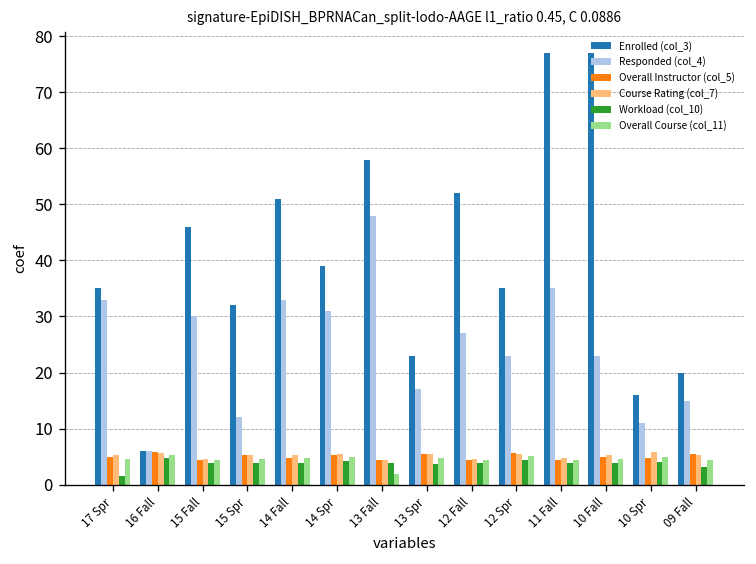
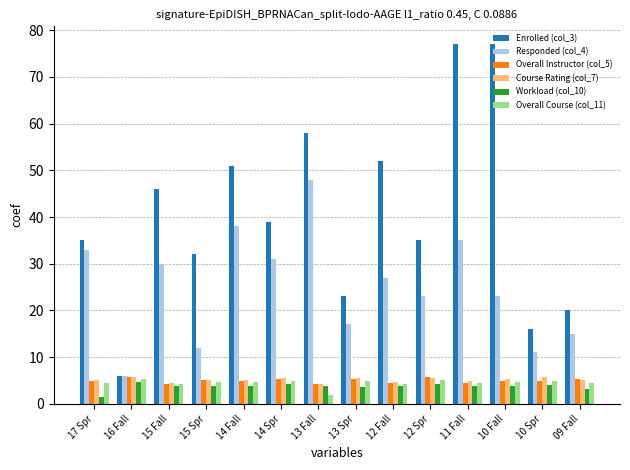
  {
    "Enrolled (col_3)": {
      "17 Spr": 35,
      "16 Fall": 6,
      "15 Fall": 46,
      "15 Spr": 32,
      "14 Fall": 51,
      "14 Spr": 39,
      "13 Fall": 58,
      "13 Spr": 23,
      "12 Fall": 52,
      "12 Spr": 35,
      "11 Fall": 77,
      "10 Fall": 77,
      "10 Spr": 16,
      "09 Fall": 20
    },
    "Responded (col_4)": {
      "17 Spr": 33,
      "16 Fall": 6,
      "15 Fall": 30,
      "15 Spr": 12,
-     "14 Fall": 33,
+     "14 Fall": 38,
      "14 Spr": 31,
      "13 Fall": 48,
      "13 Spr": 17,
      "12 Fall": 27,
      "12 Spr": 23,
      "11 Fall": 35,
      "10 Fall": 23,
      "10 Spr": 11,
      "09 Fall": 15
    },
    "Overall Instructor (col_5)": {
      "17 Spr": 5,
      "16 Fall": 6,
      "15 Fall": 4,
      "15 Spr": 5,
      "14 Fall": 5,
      "14 Spr": 5,
      "13 Fall": 4,
      "13 Spr": 5,
      "12 Fall": 4,
      "12 Spr": 6,
      "11 Fall": 4,
      "10 Fall": 5,
      "10 Spr": 5,
      "09 Fall": 5
    },
    "Course Rating (col_7)": {
      "17 Spr": 5,
      "16 Fall": 6,
      "15 Fall": 5,
      "15 Spr": 5,
      "14 Fall": 5,
      "14 Spr": 6,
      "13 Fall": 4,
      "13 Spr": 6,
      "12 Fall": 5,
      "12 Spr": 6,
      "11 Fall": 5,
      "10 Fall": 5,
      "10 Spr": 6,
      "09 Fall": 5
    },
    "Workload (col_10)": {
      "17 Spr": 2,
      "16 Fall": 5,
      "15 Fall": 4,
      "15 Spr": 4,
      "14 Fall": 4,
      "14 Spr": 4,
      "13 Fall": 4,
      "13 Spr": 4,
      "12 Fall": 4,
      "12 Spr": 4,
      "11 Fall": 4,
      "10 Fall": 4,
      "10 Spr": 4,
      "09 Fall": 3
    },
    "Overall Course (col_11)": {
      "17 Spr": 5,
      "16 Fall": 5,
      "15 Fall": 4,
      "15 Spr": 5,
      "14 Fall": 5,
      "14 Spr": 5,
      "13 Fall": 2,
      "13 Spr": 5,
      "12 Fall": 4,
      "12 Spr": 5,
      "11 Fall": 4,
      "10 Fall": 5,
      "10 Spr": 5,
      "09 Fall": 4
    }
  }
